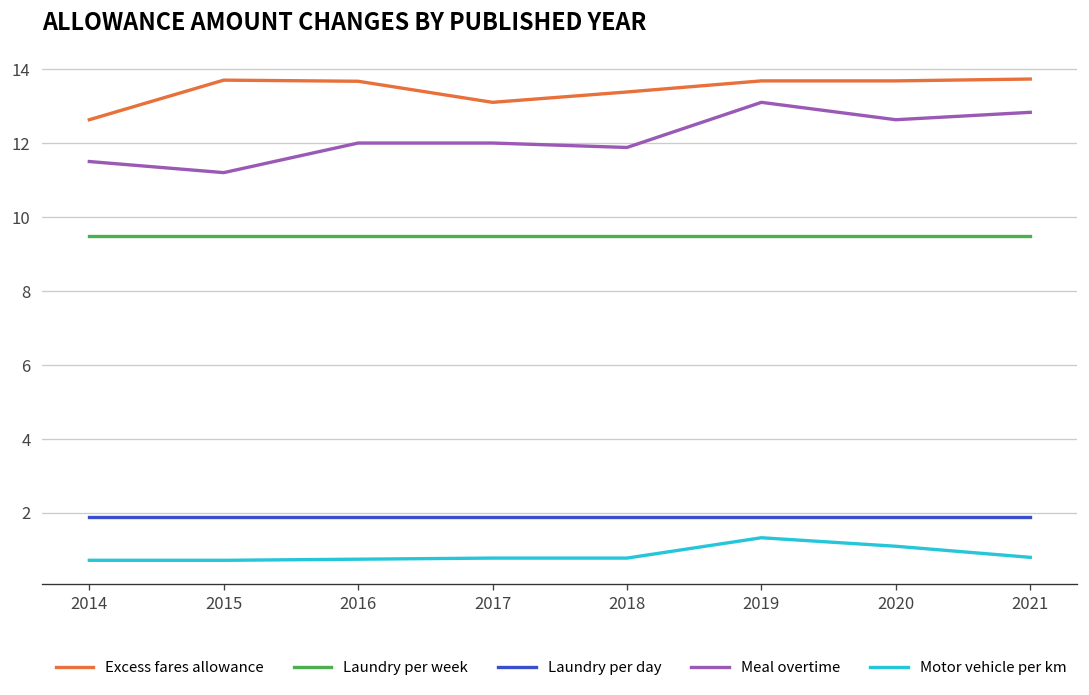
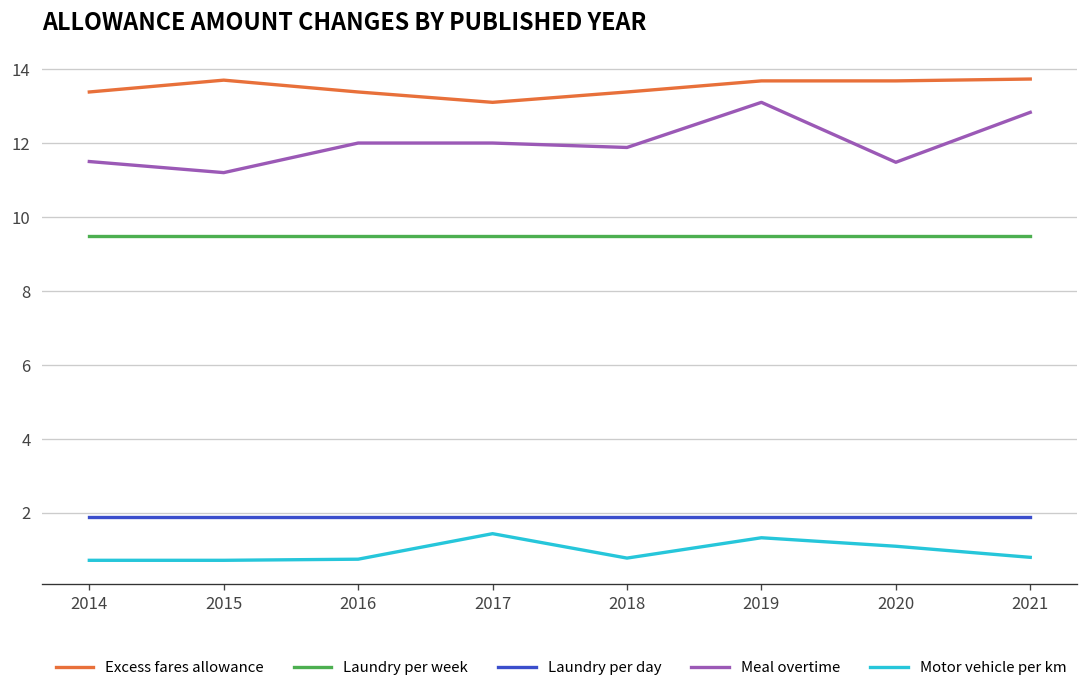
  {
    "Excess fares allowance": {
-     "2014": 12.6,
+     "2014": 13.4,
      "2015": 13.7,
-     "2016": 13.7,
+     "2016": 13.4,
      "2017": 13.1,
      "2018": 13.4,
      "2019": 13.7,
      "2020": 13.7,
      "2021": 13.7
    },
    "Laundry per week": {
      "2014": 9.5,
      "2015": 9.5,
      "2016": 9.5,
      "2017": 9.5,
      "2018": 9.5,
      "2019": 9.5,
      "2020": 9.5,
      "2021": 9.5
    },
    "Laundry per day": {
      "2014": 1.9,
      "2015": 1.9,
      "2016": 1.9,
      "2017": 1.9,
      "2018": 1.9,
      "2019": 1.9,
      "2020": 1.9,
      "2021": 1.9
    },
    "Meal overtime": {
      "2014": 11.5,
      "2015": 11.2,
      "2016": 12.0,
      "2017": 12.0,
      "2018": 11.9,
      "2019": 13.1,
-     "2020": 12.6,
+     "2020": 11.5,
      "2021": 12.8
    },
    "Motor vehicle per km": {
      "2014": 0.7,
      "2015": 0.7,
      "2016": 0.8,
-     "2017": 0.8,
+     "2017": 1.4,
      "2018": 0.8,
      "2019": 1.3,
      "2020": 1.1,
      "2021": 0.8
    }
  }
